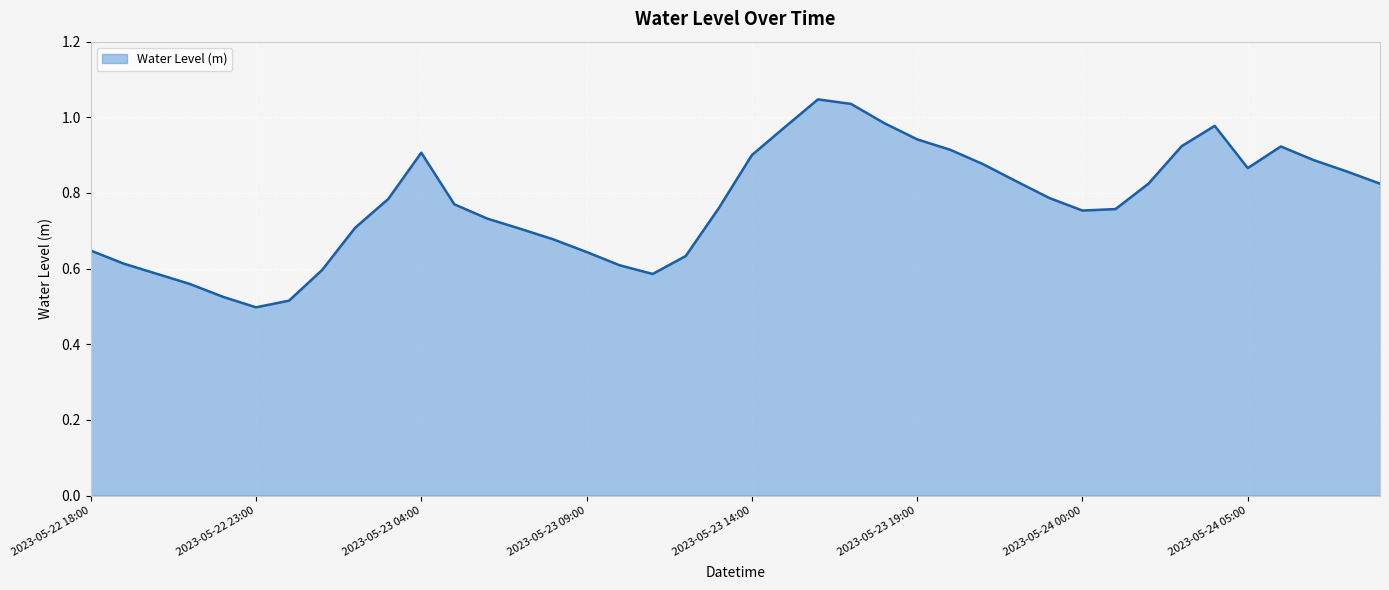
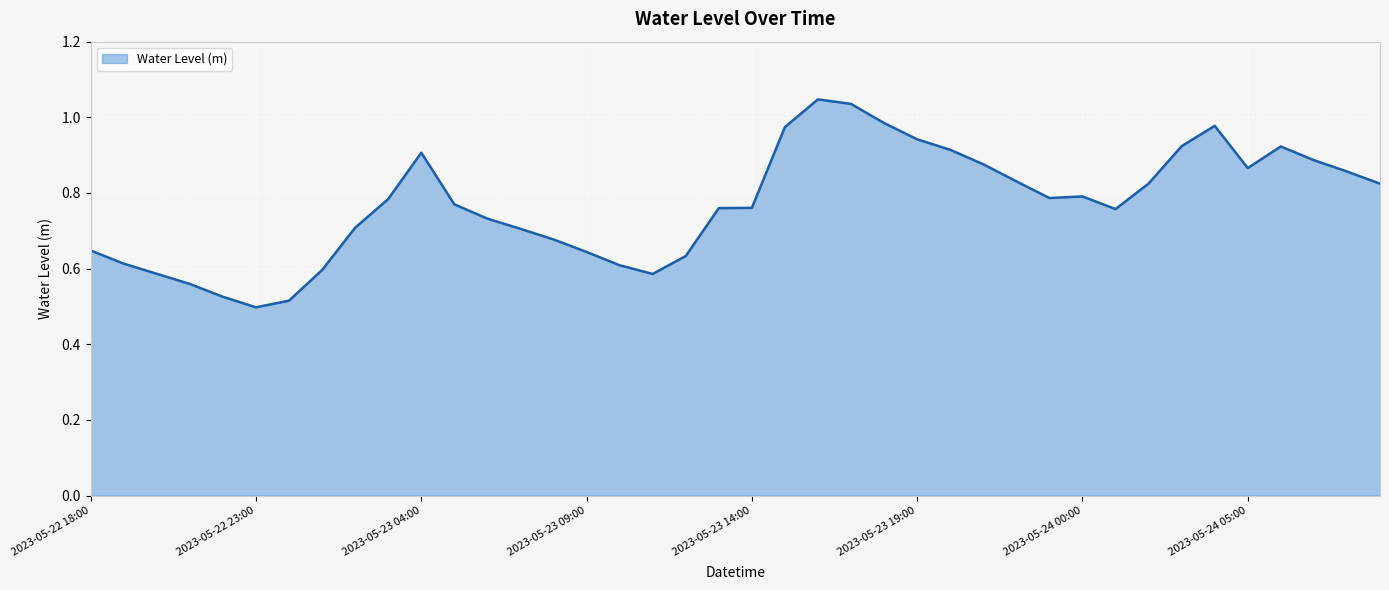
  {
    "2023-05-22 18:00": 0.65,
    "2023-05-22 23:00": 0.50,
    "2023-05-23 04:00": 0.91,
    "2023-05-23 09:00": 0.64,
-   "2023-05-23 14:00": 0.90,
+   "2023-05-23 14:00": 0.76,
    "2023-05-23 19:00": 0.94,
-   "2023-05-24 00:00": 0.75,
+   "2023-05-24 00:00": 0.79,
    "2023-05-24 05:00": 0.87
  }
